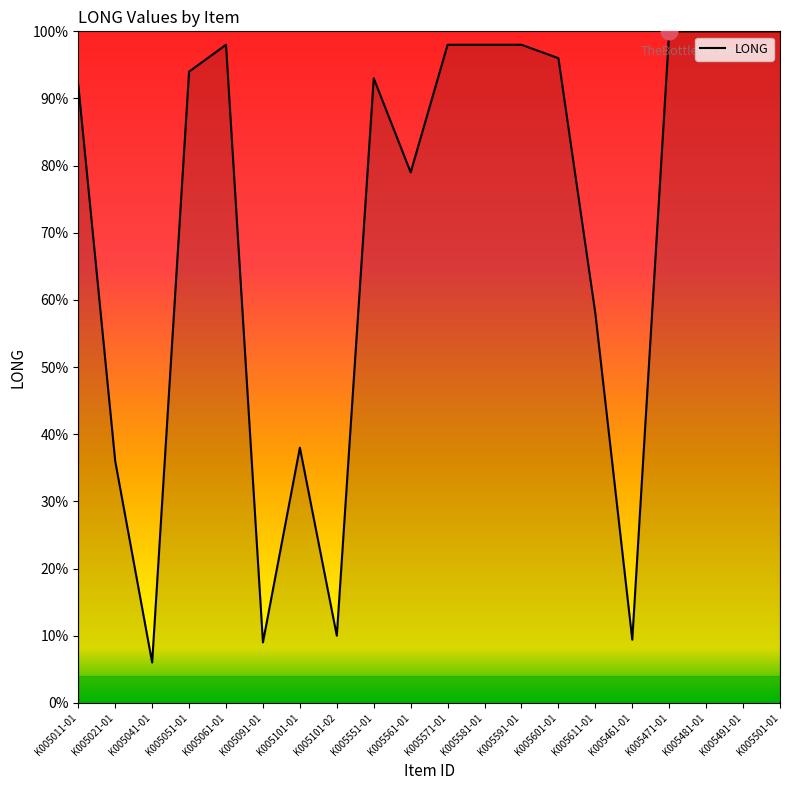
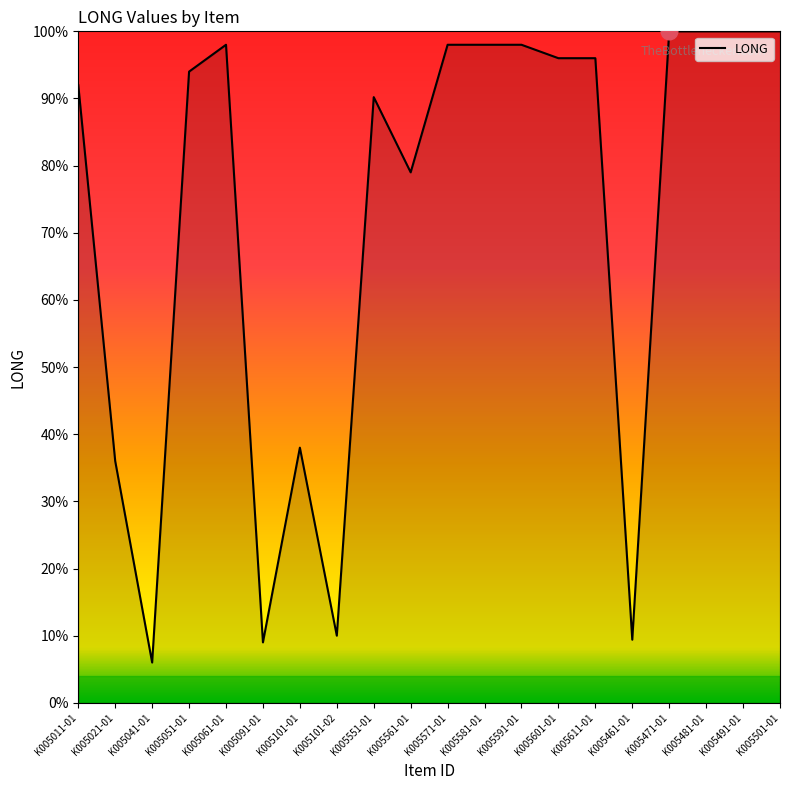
  {
    "LONG": {
      "K005011-01": "92%",
      "K005021-01": "36%",
      "K005041-01": "6%",
      "K005051-01": "94%",
      "K005061-01": "98%",
      "K005091-01": "9%",
      "K005101-01": "38%",
      "K005101-02": "10%",
-     "K005551-01": "93%",
+     "K005551-01": "90%",
      "K005561-01": "79%",
      "K005571-01": "98%",
      "K005581-01": "98%",
      "K005591-01": "98%",
      "K005601-01": "96%",
-     "K005611-01": "58%",
+     "K005611-01": "96%",
      "K005461-01": "9%",
      "K005481-01": "100%",
      "K005491-01": "100%",
      "K005501-01": "100%"
    }
  }
